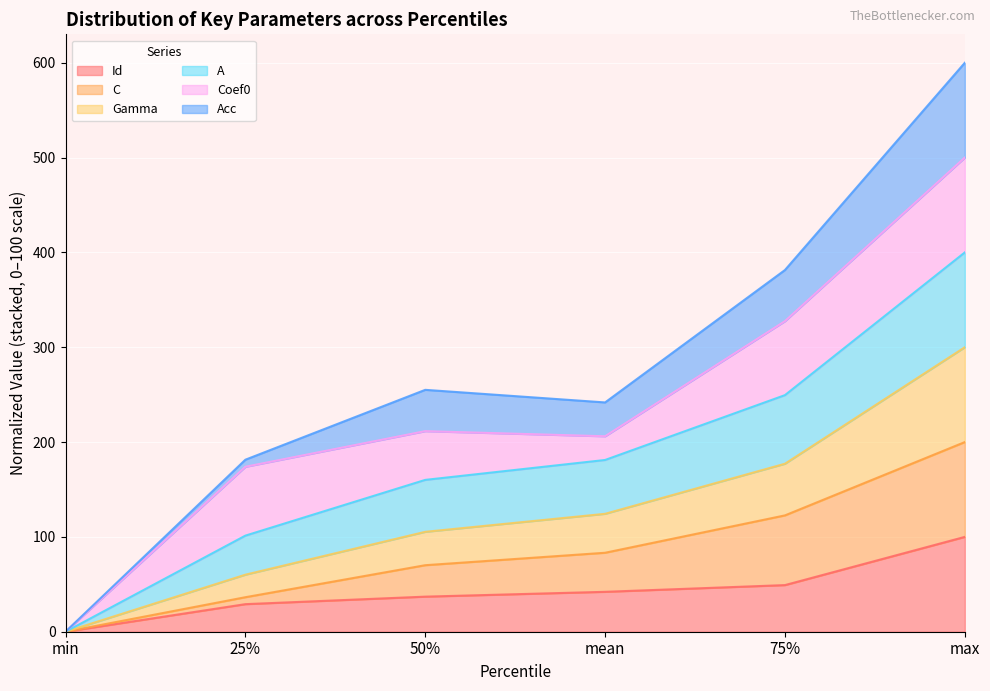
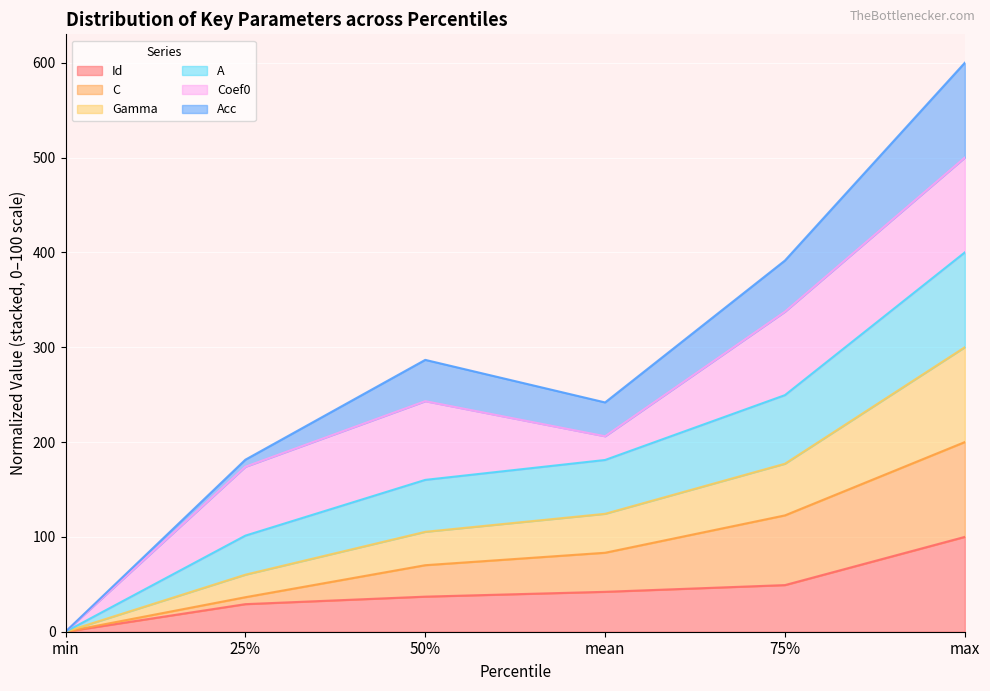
  {
    "Coef0": {
      "25%": 70,
-     "50%": 50,
+     "50%": 80,
      "mean": 20,
-     "75%": 80,
+     "75%": 90,
      "max": 100
    }
  }
